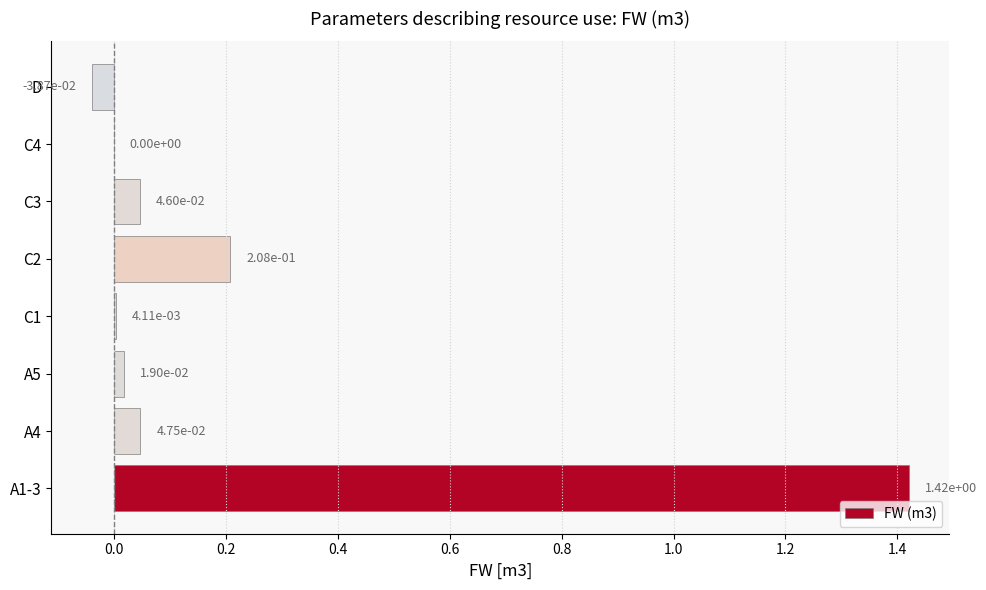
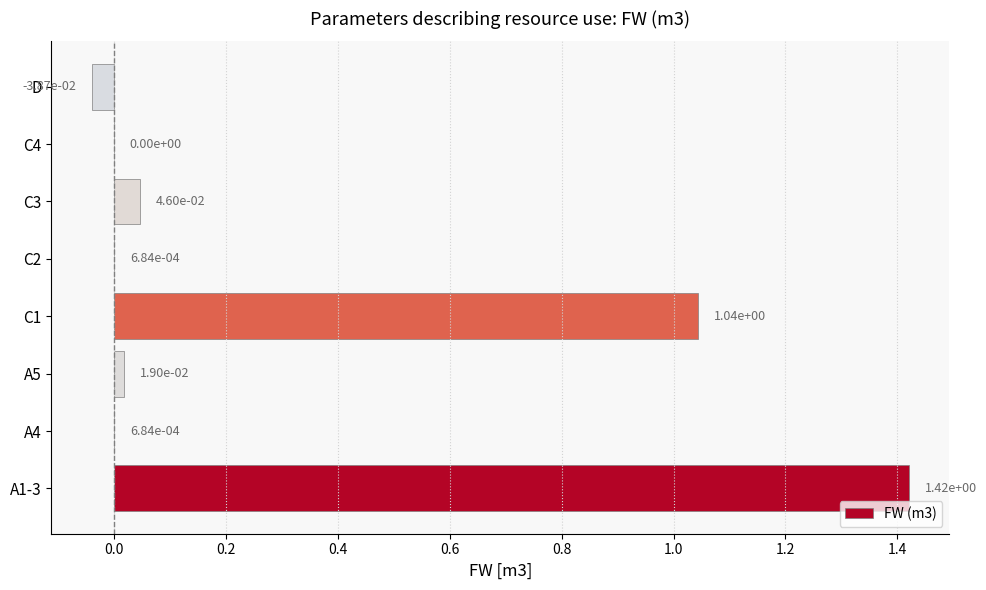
  {
    "D": "-3.87e-02",
    "C4": "0.00e+00",
    "C3": "4.60e-02",
-   "C2": "2.08e-01",
-   "C1": "4.11e-03",
+   "C2": "6.84e-04",
+   "C1": "1.04e+00",
    "A5": "1.90e-02",
-   "A4": "4.75e-02",
+   "A4": "6.84e-04",
    "A1-3": "1.42e+00"
  }
